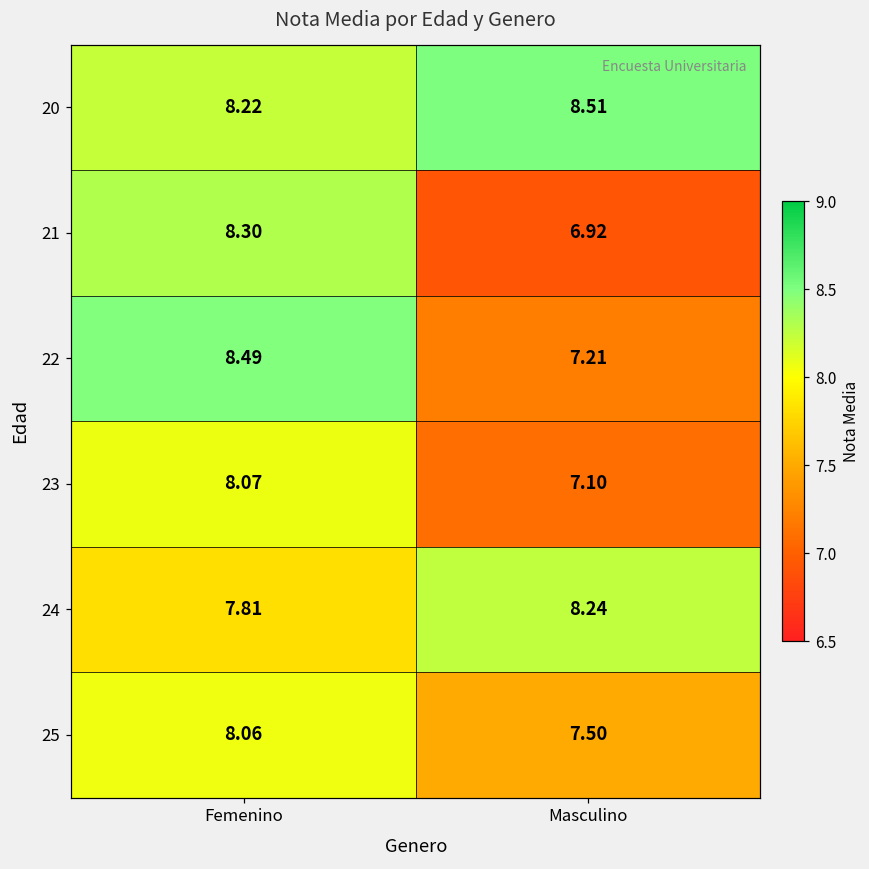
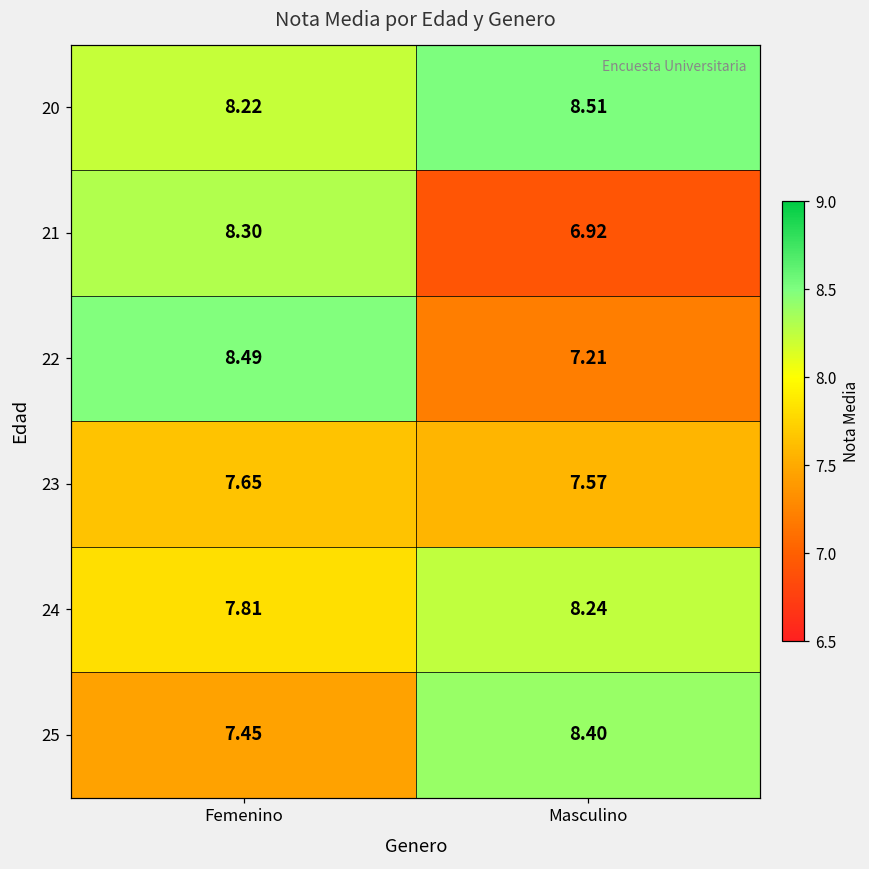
  {
    "20": {
      "Femenino": 8.22
    },
    "21": {
      "Femenino": 8.30,
      "Masculino": 6.92
    },
    "22": {
      "Femenino": 8.49,
      "Masculino": 7.21
    },
    "23": {
-     "Femenino": 8.07,
-     "Masculino": 7.10
+     "Femenino": 7.65,
+     "Masculino": 7.57
    },
    "24": {
      "Femenino": 7.81,
      "Masculino": 8.24
    },
    "25": {
-     "Femenino": 8.06,
-     "Masculino": 7.50
+     "Femenino": 7.45,
+     "Masculino": 8.40
    }
  }
